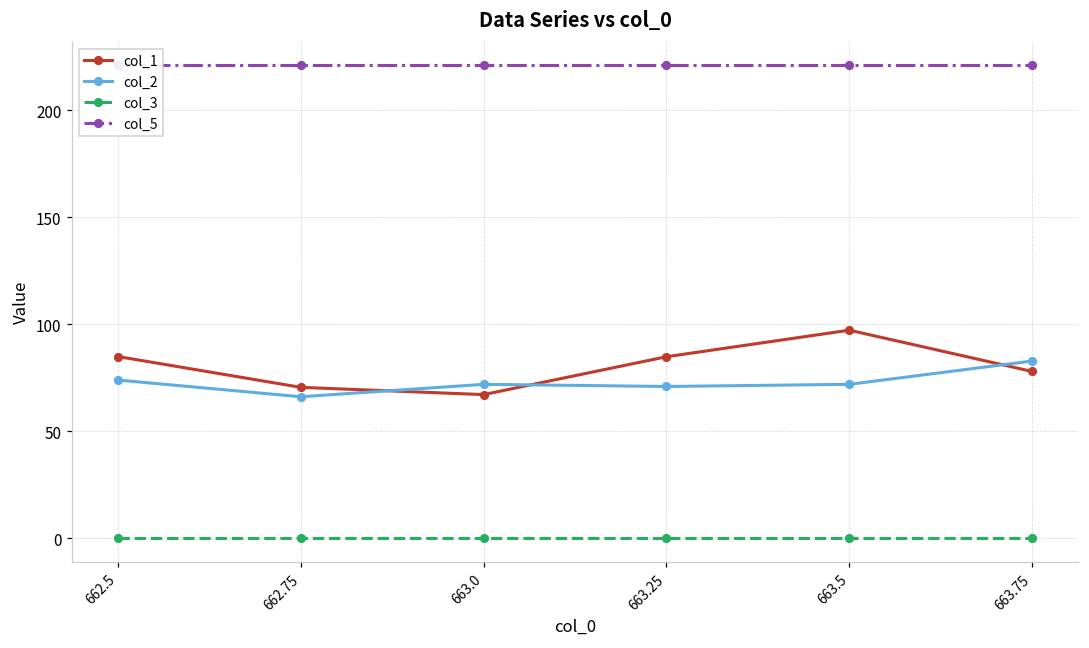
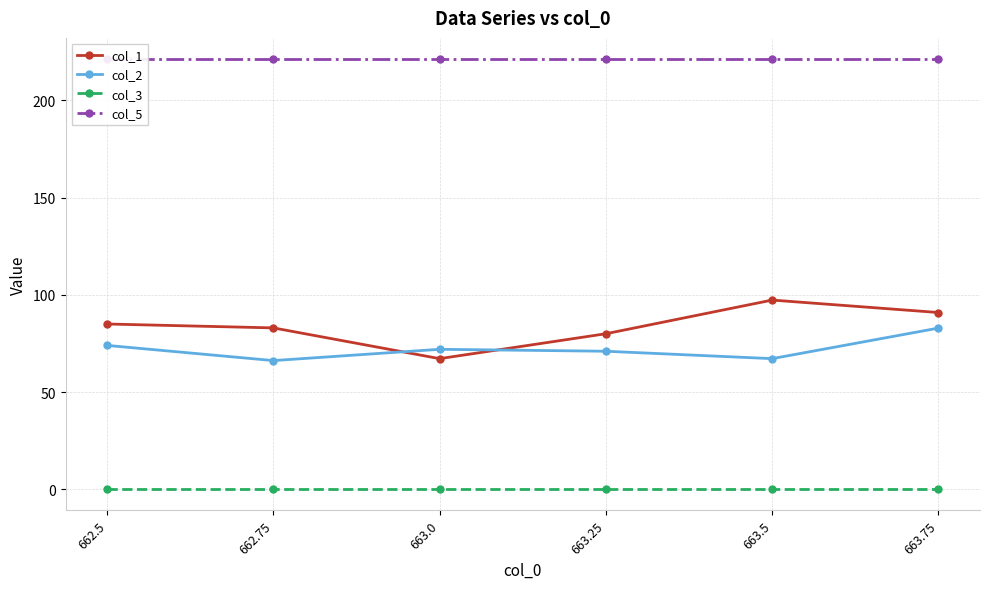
  {
    "col_1": {
      "662.5": 85,
-     "662.75": 71,
+     "662.75": 83,
      "663.0": 67,
-     "663.25": 85,
+     "663.25": 80,
      "663.5": 97,
-     "663.75": 78
+     "663.75": 91
    },
    "col_2": {
      "662.5": 74,
      "662.75": 66,
      "663.0": 72,
      "663.25": 71,
-     "663.5": 72,
+     "663.5": 67,
      "663.75": 83
    },
    "col_3": {
      "662.5": 0,
      "662.75": 0,
      "663.0": 0,
      "663.25": 0,
      "663.5": 0,
      "663.75": 0
    },
    "col_5": {
      "662.75": 221,
      "663.0": 221,
      "663.25": 221,
      "663.5": 221,
      "663.75": 221
    }
  }
